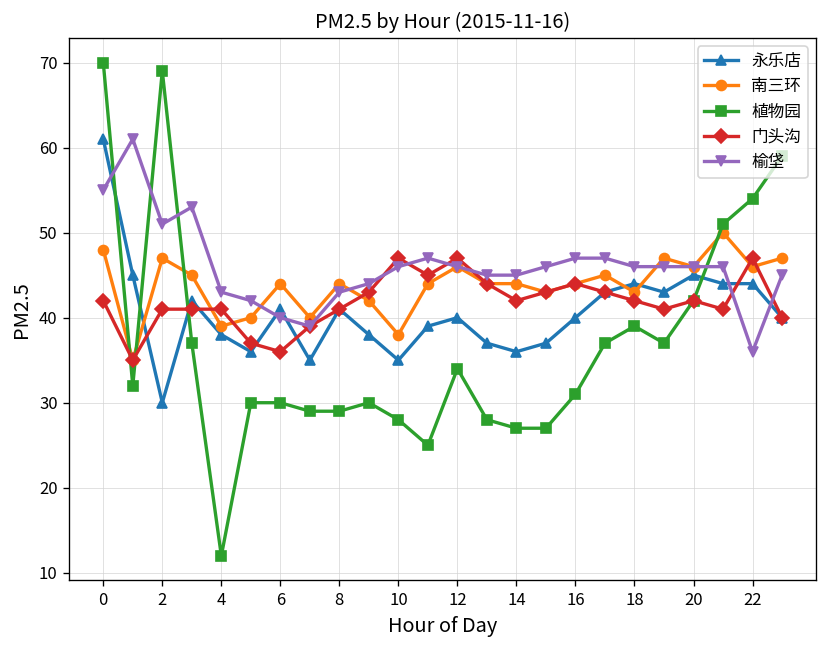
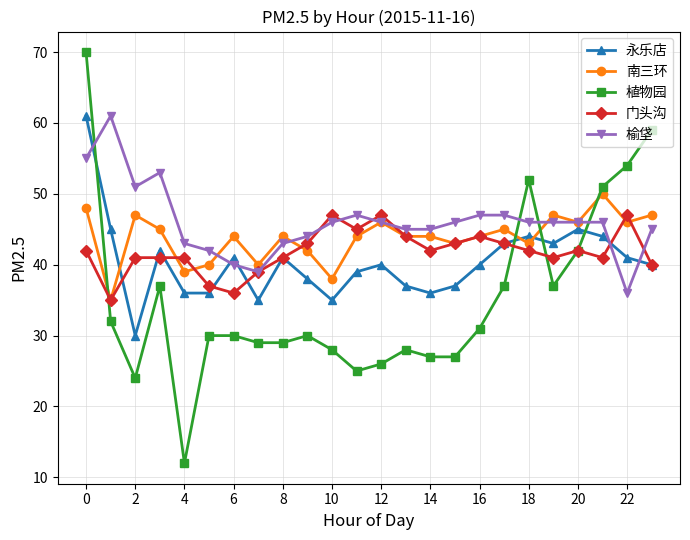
  {
    "永乐店": {
      "0": 61,
      "2": 30,
-     "4": 38,
+     "4": 36,
      "6": 41,
      "10": 35,
      "12": 40,
      "14": 36,
      "16": 40,
      "18": 44,
      "20": 45,
-     "22": 44
+     "22": 41
    },
    "南三环": {
      "0": 48,
      "2": 47,
      "4": 39,
      "6": 44,
      "8": 44,
      "10": 38,
      "14": 44,
      "18": 43,
      "22": 46
    },
    "植物园": {
      "0": 70,
-     "2": 69,
+     "2": 24,
      "4": 12,
      "6": 30,
      "8": 29,
      "10": 28,
-     "12": 34,
+     "12": 26,
      "14": 27,
      "16": 31,
-     "18": 39,
+     "18": 52,
      "22": 54
    },
    "门头沟": {
      "0": 42,
      "2": 41,
      "4": 41,
      "6": 36,
      "10": 47,
      "12": 47,
      "14": 42,
      "18": 42,
      "22": 47
    },
    "榆垡": {
      "0": 55,
      "2": 51,
      "4": 43,
      "6": 40,
      "8": 43,
      "10": 46,
      "14": 45,
      "16": 47,
      "18": 46,
      "22": 36
    }
  }
